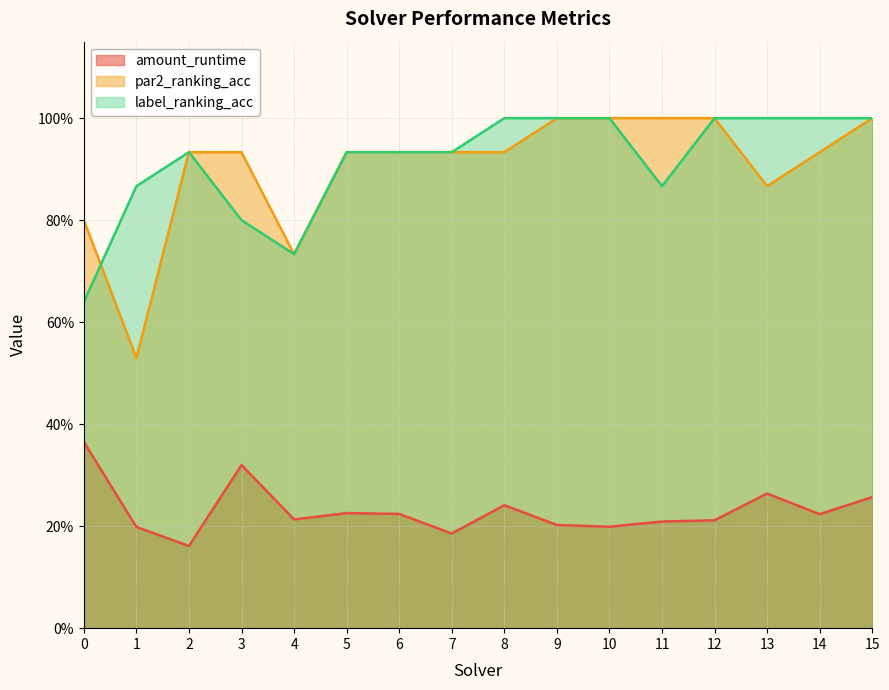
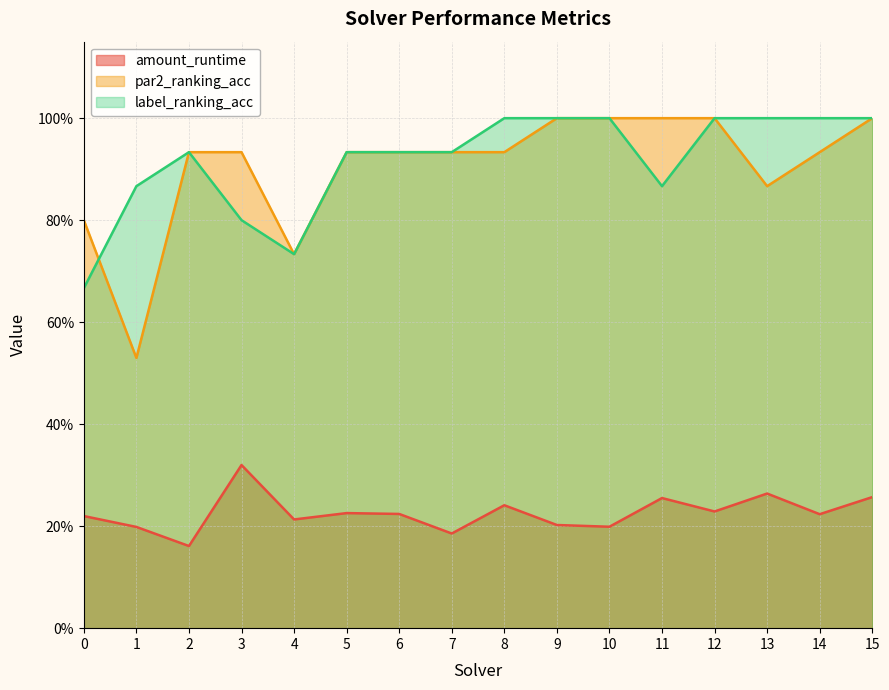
  {
    "amount_runtime": {
-     "0": "37%",
+     "0": "22%",
      "1": "20%",
      "2": "16%",
      "3": "32%",
      "4": "21%",
      "5": "23%",
      "6": "22%",
      "7": "19%",
      "8": "24%",
      "9": "20%",
      "10": "20%",
-     "11": "21%",
-     "12": "21%",
+     "11": "26%",
+     "12": "23%",
      "13": "26%",
      "14": "22%",
      "15": "26%"
    },
    "par2_ranking_acc": {
      "0": "80%",
      "1": "53%",
      "3": "93%",
      "8": "93%",
      "11": "100%",
      "13": "87%",
      "14": "93%"
    },
    "label_ranking_acc": {
-     "0": "64%",
+     "0": "67%",
      "1": "87%",
      "3": "80%",
      "8": "100%",
      "11": "87%",
      "13": "100%",
      "14": "100%"
    }
  }
